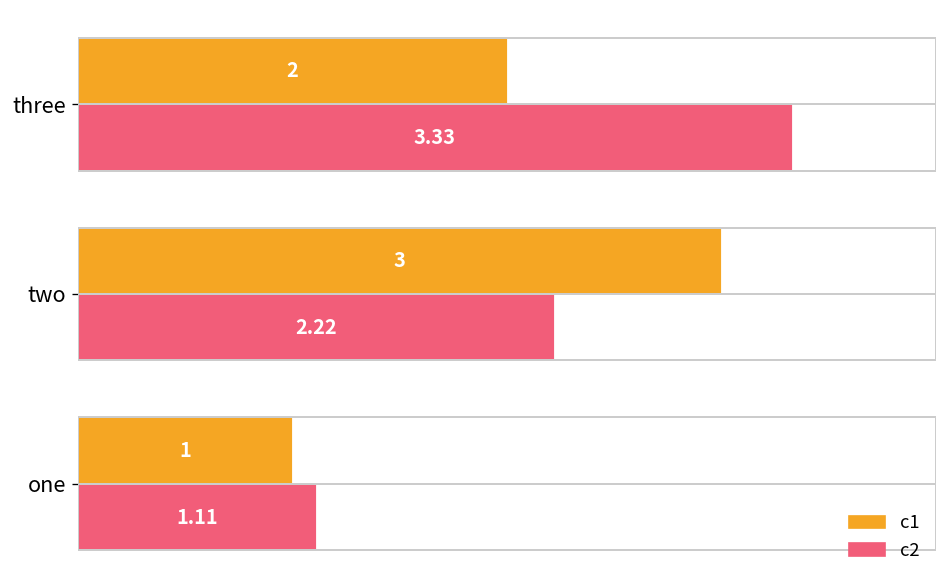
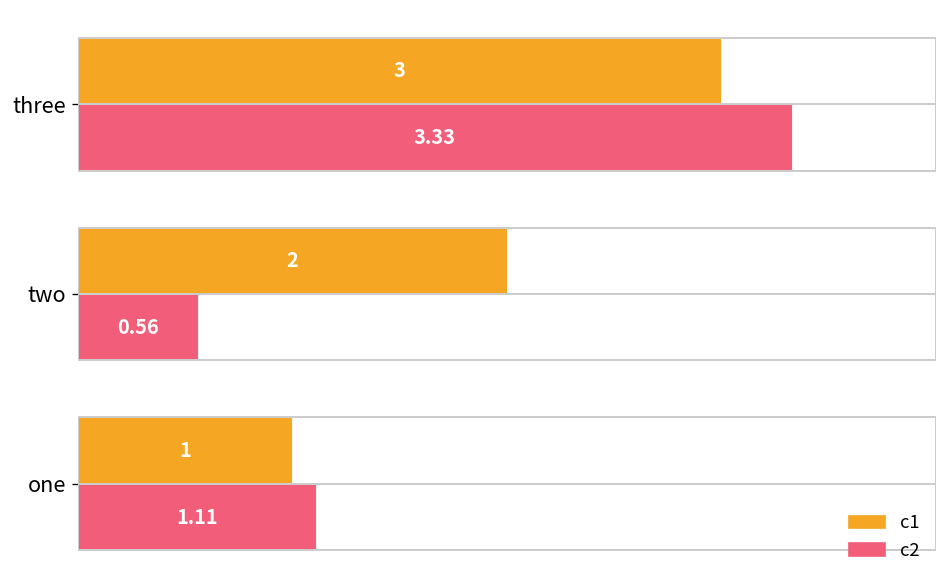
  {
    "c1": {
-     "three": 2,
-     "two": 3,
+     "three": 3,
+     "two": 2,
      "one": 1
    },
    "c2": {
      "three": 3.33,
-     "two": 2.22,
+     "two": 0.56,
      "one": 1.11
    }
  }
